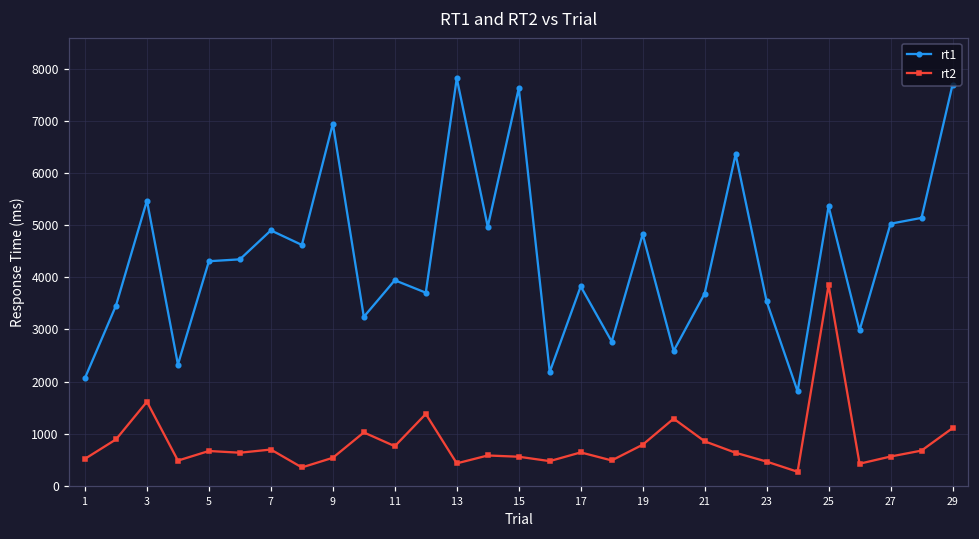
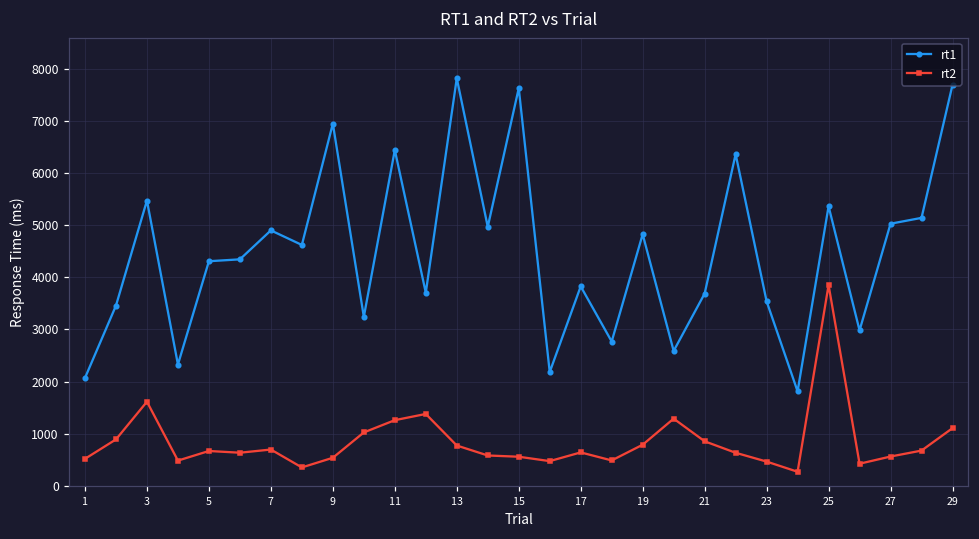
  {
    "rt1": {
      "1": 2100,
      "3": 5500,
      "5": 4300,
      "7": 4900,
      "9": 6900,
-     "11": 3900,
+     "11": 6400,
      "13": 7800,
      "15": 7600,
      "17": 3800,
      "19": 4800,
      "21": 3700,
      "23": 3500,
      "25": 5400,
      "27": 5000,
      "29": 7700
    },
    "rt2": {
      "1": 500,
      "3": 1600,
      "5": 700,
      "7": 700,
      "9": 500,
-     "11": 800,
-     "13": 400,
+     "11": 1300,
+     "13": 800,
      "15": 600,
      "17": 600,
      "19": 800,
      "21": 900,
      "23": 500,
      "25": 3900,
      "27": 600,
      "29": 1100
    }
  }
